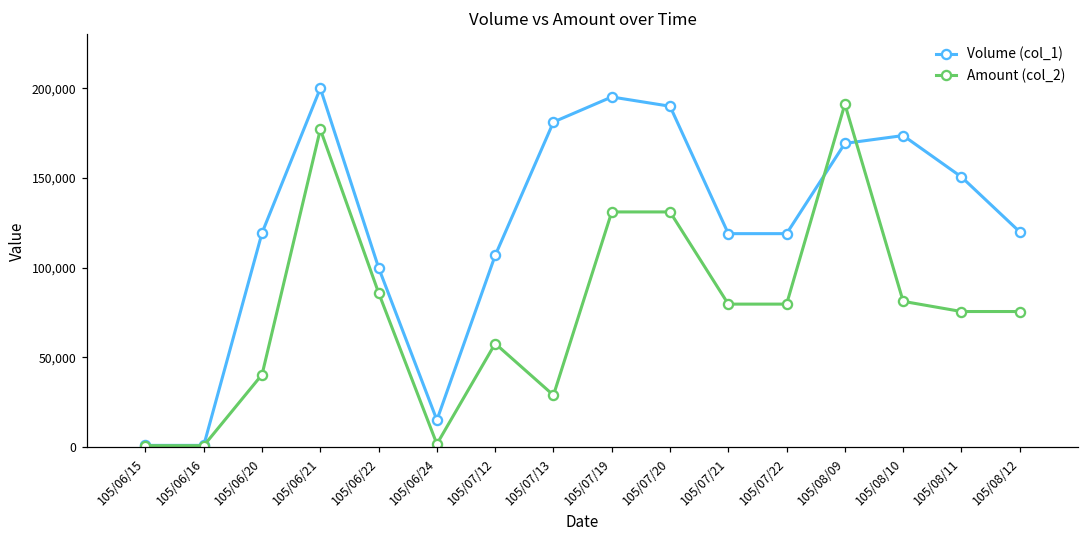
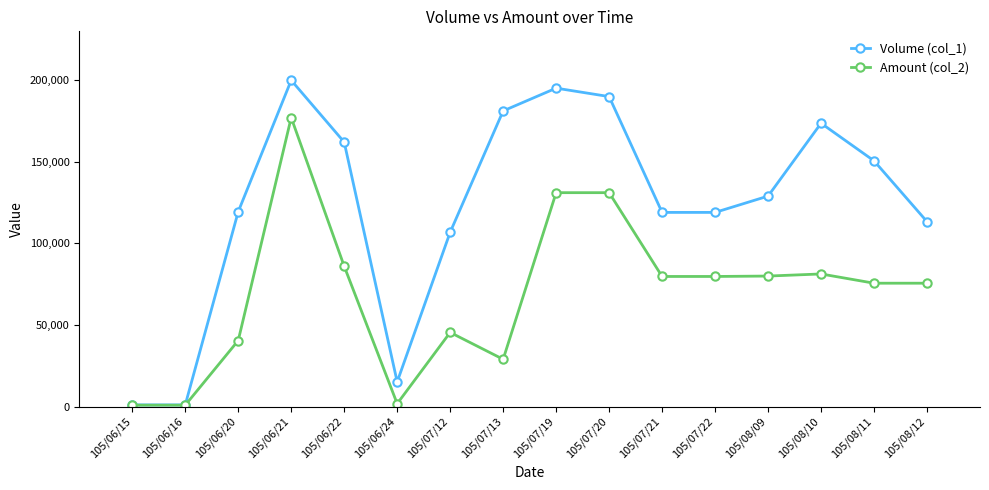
  {
    "Volume (col_1)": {
      "105/06/20": "119,000",
      "105/06/21": "200,000",
-     "105/06/22": "100,000",
+     "105/06/22": "162,000",
      "105/06/24": "15,000",
      "105/07/12": "107,000",
      "105/07/13": "181,000",
      "105/07/19": "195,000",
      "105/07/20": "190,000",
      "105/07/21": "119,000",
      "105/07/22": "119,000",
-     "105/08/09": "169,000",
+     "105/08/09": "129,000",
      "105/08/10": "174,000",
      "105/08/11": "151,000",
-     "105/08/12": "120,000"
+     "105/08/12": "113,000"
    },
    "Amount (col_2)": {
      "105/06/20": "40,000",
      "105/06/21": "177,000",
      "105/06/22": "86,000",
      "105/06/24": "2,000",
-     "105/07/12": "58,000",
+     "105/07/12": "45,000",
      "105/07/13": "29,000",
      "105/07/19": "131,000",
      "105/07/20": "131,000",
      "105/07/21": "80,000",
      "105/07/22": "80,000",
-     "105/08/09": "191,000",
+     "105/08/09": "80,000",
      "105/08/10": "81,000",
      "105/08/11": "76,000",
      "105/08/12": "76,000"
    }
  }
